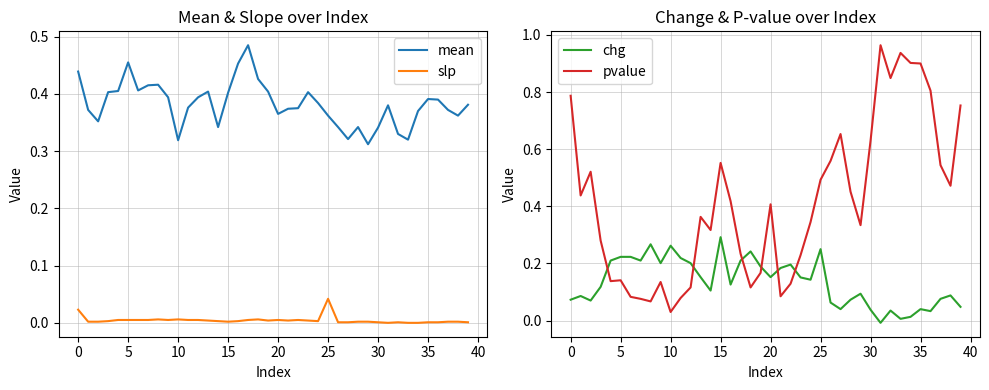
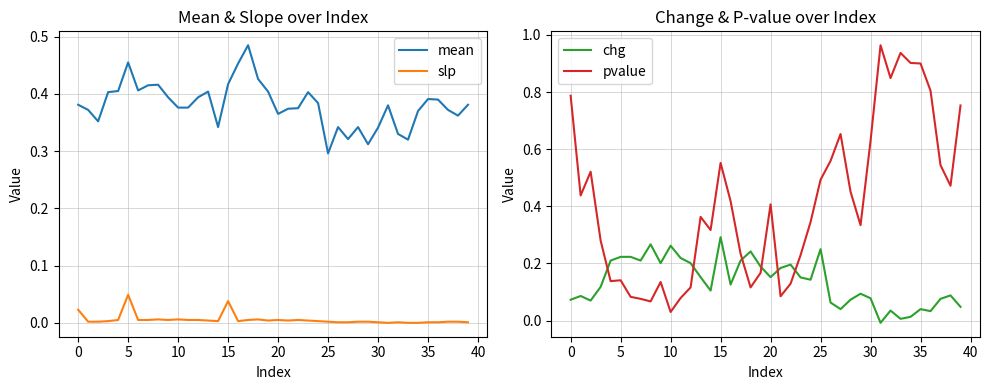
  {
    "Mean & Slope over Index": {
      "mean": {
-       "0": 0.44,
+       "0": 0.38,
        "5": 0.46,
-       "10": 0.32,
-       "15": 0.40,
+       "10": 0.38,
+       "15": 0.42,
        "20": 0.37,
-       "25": 0.36,
+       "25": 0.30,
        "30": 0.34,
        "35": 0.39
      },
      "slp": {
        "0": 0.02,
-       "5": 0.01,
+       "5": 0.05,
        "10": 0.01,
-       "15": 0.00,
+       "15": 0.04,
        "20": 0.01,
-       "25": 0.04,
+       "25": 0.00,
        "30": 0.00,
        "35": 0.00
      }
    },
    "Change & P-value over Index": {
      "chg": {
        "0": 0.07,
        "5": 0.22,
        "10": 0.26,
        "15": 0.29,
        "20": 0.15,
        "25": 0.25,
-       "30": 0.04,
+       "30": 0.08,
        "35": 0.04
      },
      "pvalue": {
        "0": 0.79,
        "5": 0.14,
        "10": 0.03,
        "15": 0.55,
        "20": 0.41,
        "25": 0.49,
        "30": 0.63,
        "35": 0.90
      }
    }
  }
